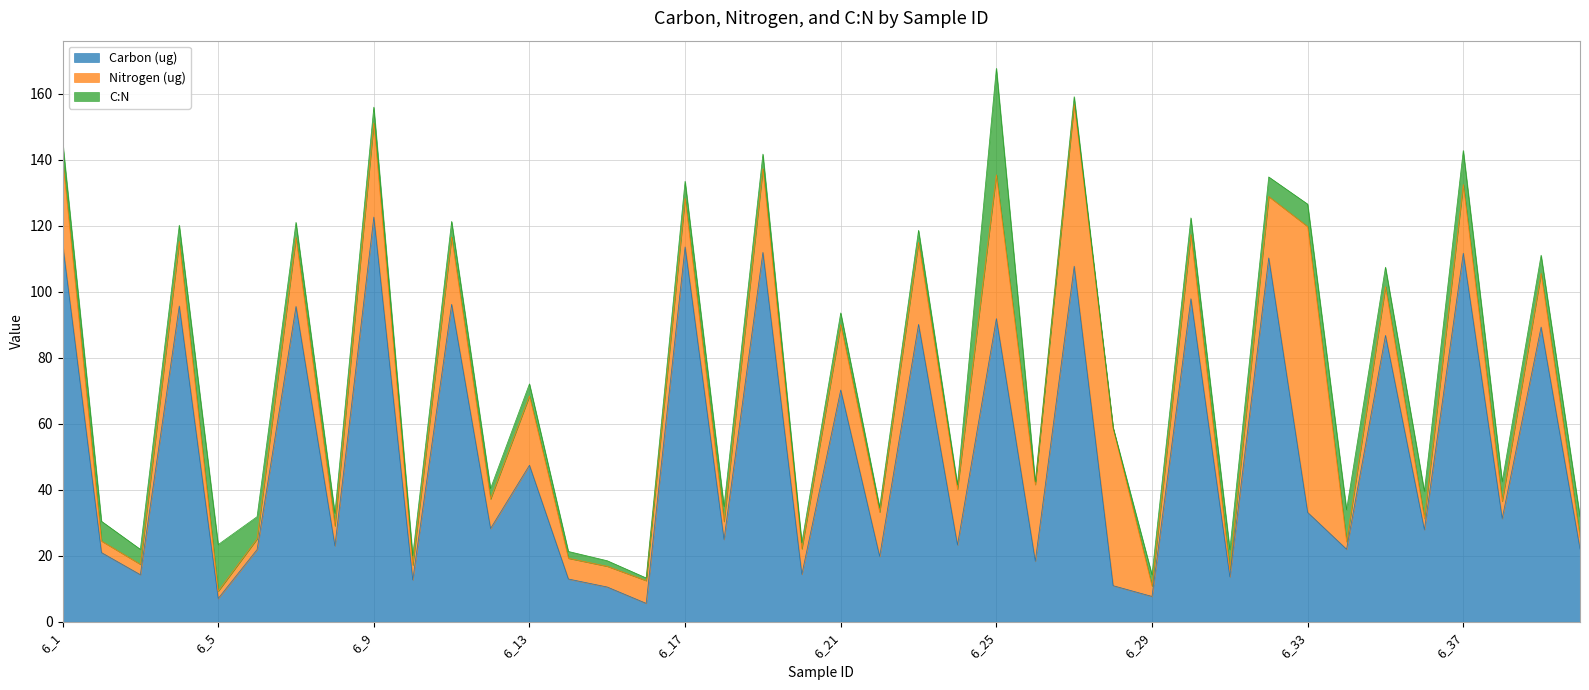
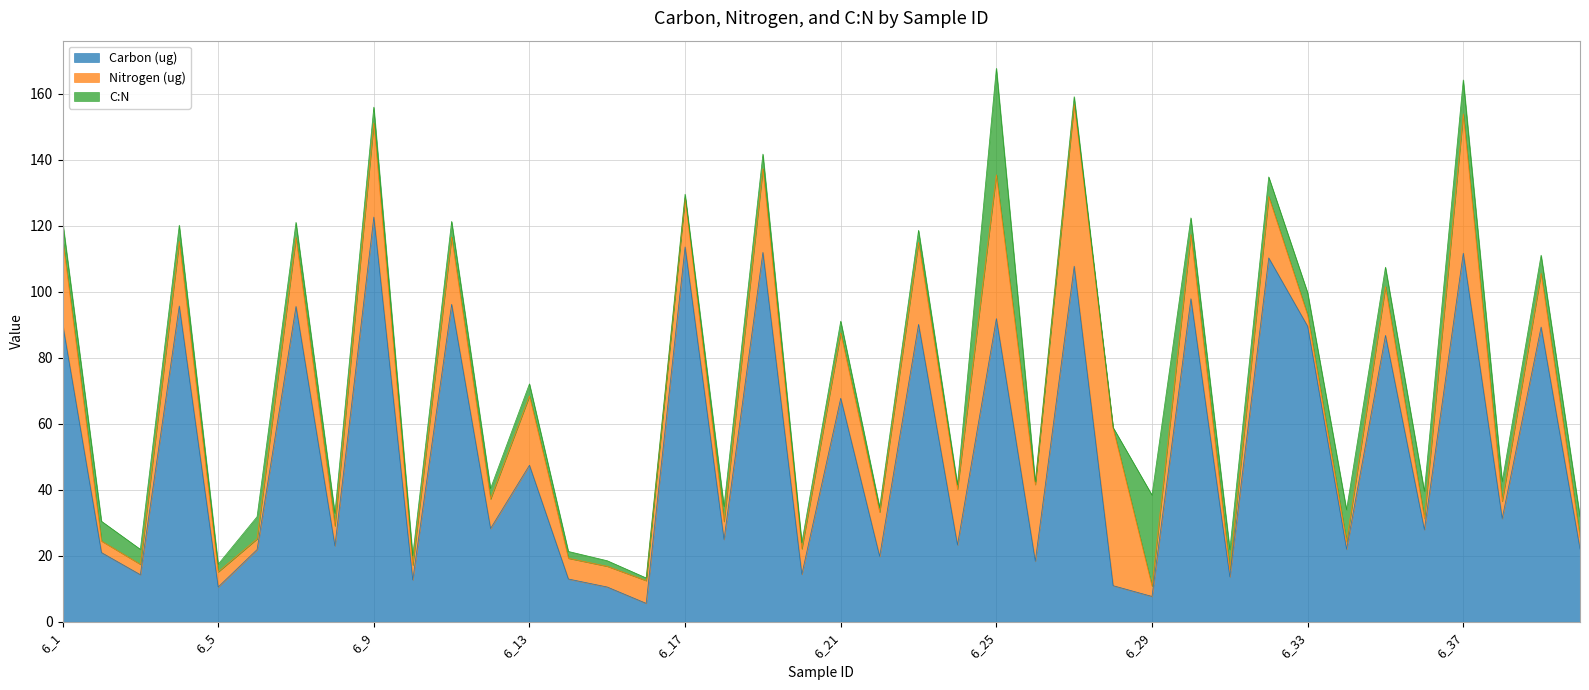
  {
    "Carbon (ug)": {
-     "6_1": 115,
-     "6_5": 7,
+     "6_1": 90,
+     "6_5": 11,
      "6_9": 123,
      "6_13": 47,
      "6_17": 114,
-     "6_21": 70,
+     "6_21": 68,
      "6_25": 92,
      "6_29": 8,
-     "6_33": 33,
+     "6_33": 89,
      "6_37": 112
    },
    "Nitrogen (ug)": {
      "6_1": 26,
-     "6_5": 2,
+     "6_5": 5,
      "6_9": 28,
      "6_13": 21,
      "6_17": 15,
      "6_21": 20,
      "6_25": 44,
      "6_29": 3,
-     "6_33": 87,
-     "6_37": 21
+     "6_33": 3,
+     "6_37": 42
    },
    "C:N": {
      "6_1": 5,
-     "6_5": 14,
+     "6_5": 2,
      "6_9": 5,
      "6_13": 4,
-     "6_17": 5,
+     "6_17": 1,
      "6_21": 4,
      "6_25": 32,
-     "6_29": 3,
+     "6_29": 28,
      "6_33": 7,
      "6_37": 10
    }
  }
